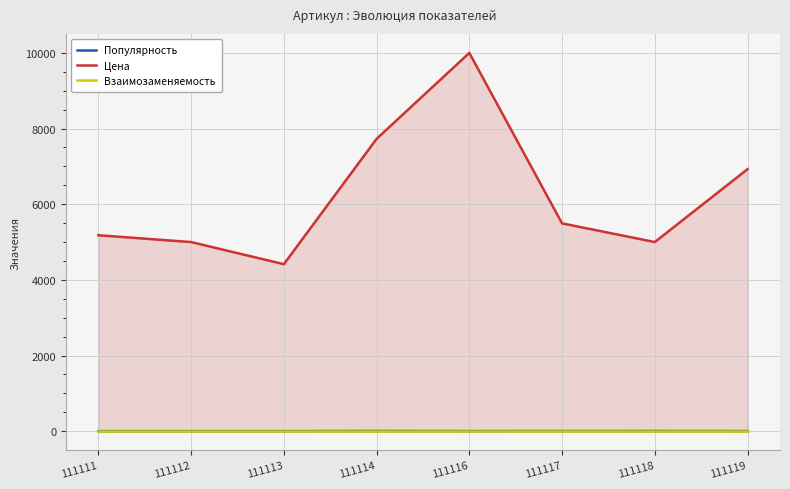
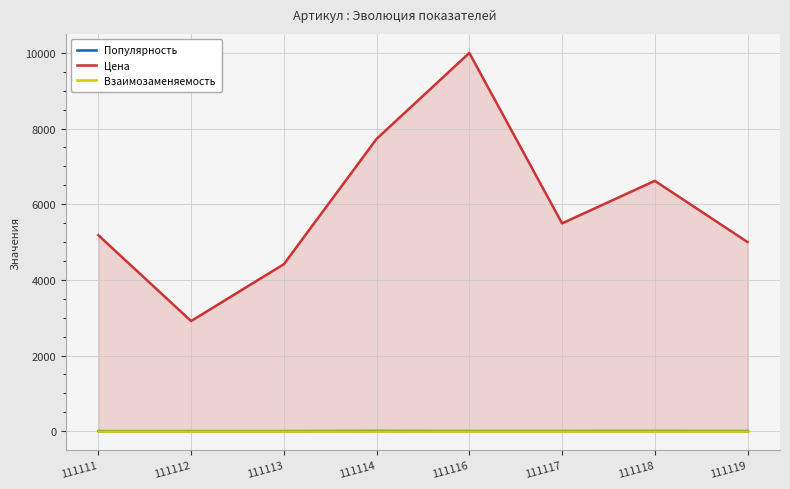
  {
    "Взаимозаменяемость": {
      "111111": 0,
      "111112": 0,
      "111113": 0,
      "111114": 0,
      "111116": 0,
      "111117": 0,
      "111118": 0,
      "111119": 0
    },
    "Цена": {
      "111111": 5200,
-     "111112": 5000,
+     "111112": 2900,
      "111113": 4400,
      "111114": 7700,
      "111116": 10000,
      "111117": 5500,
-     "111118": 5000,
-     "111119": 6900
+     "111118": 6600,
+     "111119": 5000
    }
  }
